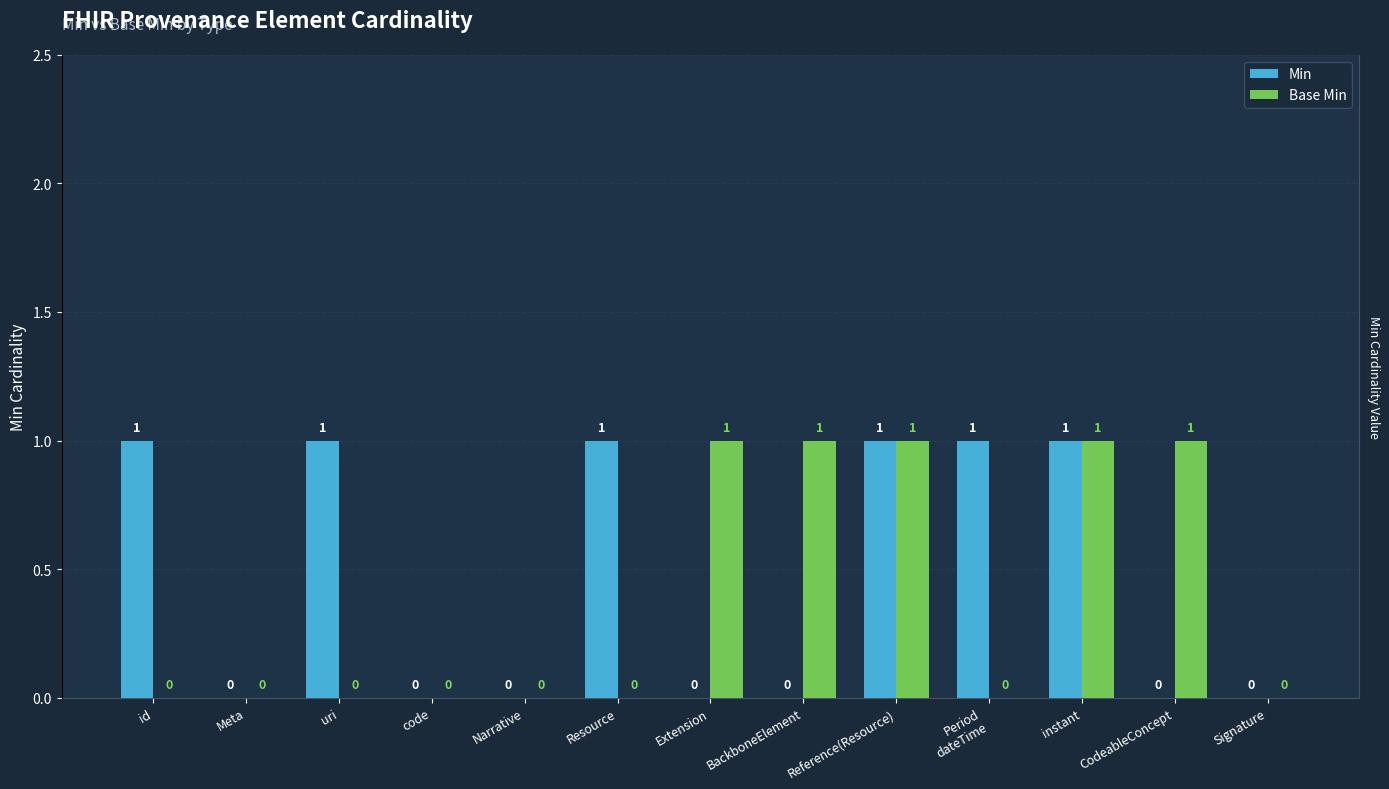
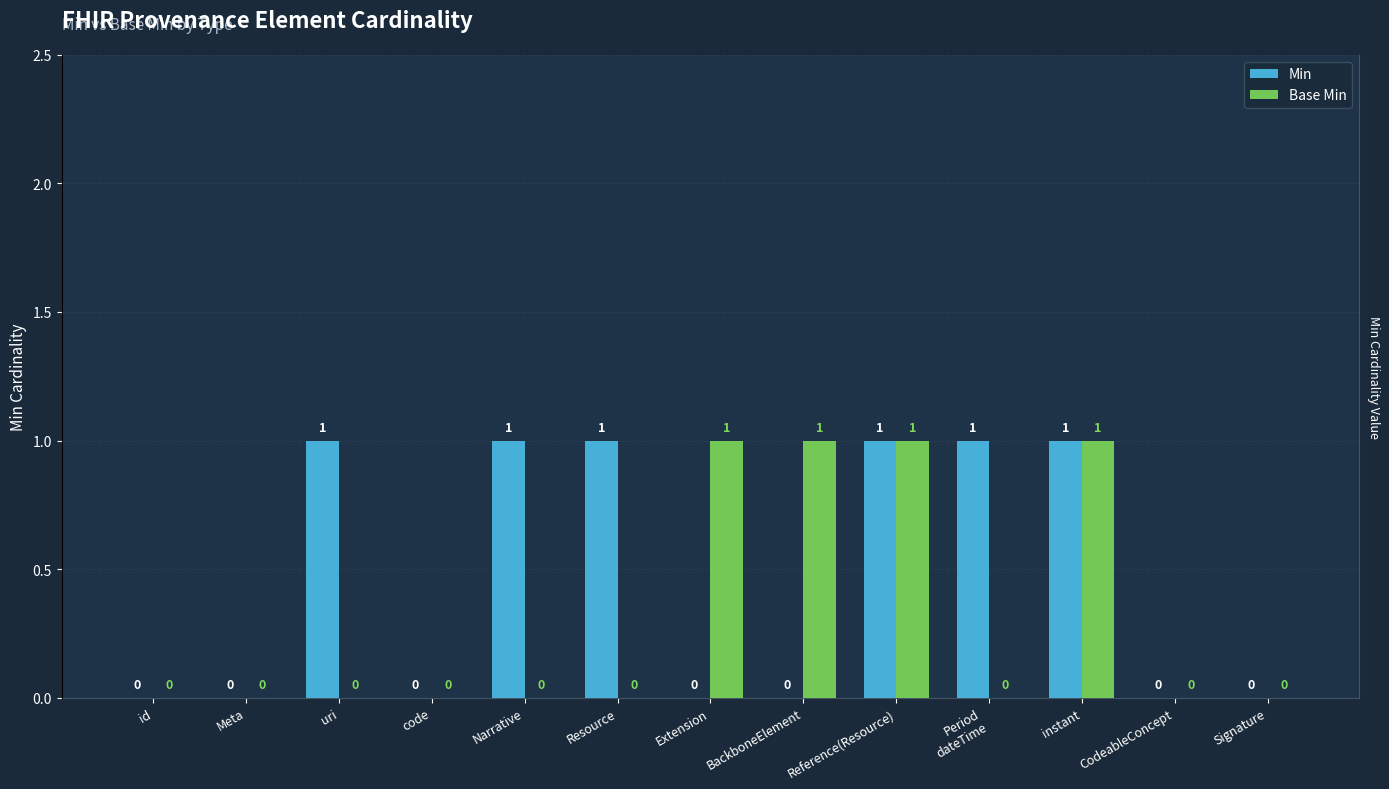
  {
    "Min": {
-     "id": 1,
+     "id": 0,
      "Meta": 0,
      "uri": 1,
      "code": 0,
-     "Narrative": 0,
+     "Narrative": 1,
      "Resource": 1,
      "Extension": 0,
      "BackboneElement": 0,
      "Reference(Resource)": 1,
      "Period dateTime": 1,
      "instant": 1,
      "CodeableConcept": 0,
      "Signature": 0
    },
    "Base Min": {
      "id": 0,
      "Meta": 0,
      "uri": 0,
      "code": 0,
      "Narrative": 0,
      "Resource": 0,
      "Extension": 1,
      "BackboneElement": 1,
      "Reference(Resource)": 1,
      "Period dateTime": 0,
      "instant": 1,
-     "CodeableConcept": 1,
+     "CodeableConcept": 0,
      "Signature": 0
    }
  }
